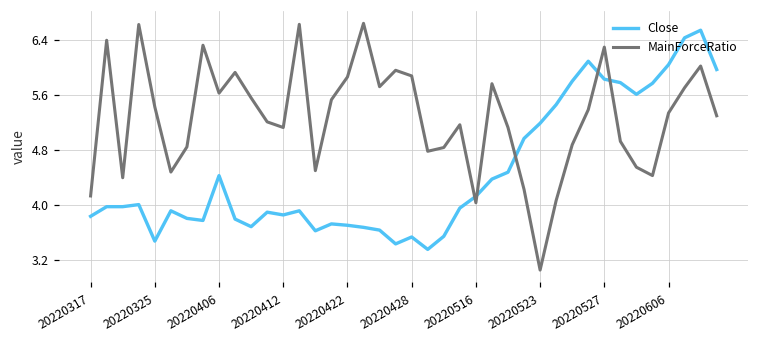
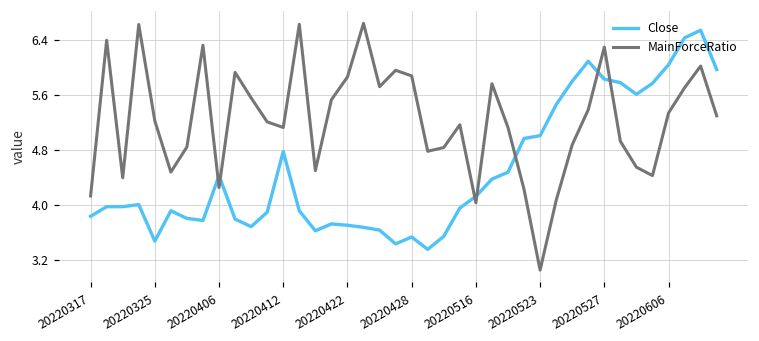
  {
    "Close": {
      "20220317": 3.8,
      "20220325": 3.5,
      "20220406": 4.4,
-     "20220412": 3.9,
+     "20220412": 4.8,
      "20220422": 3.7,
      "20220428": 3.5,
      "20220516": 4.1,
-     "20220523": 5.2,
+     "20220523": 5.0,
      "20220527": 5.8,
      "20220606": 6.0
    },
    "MainForceRatio": {
      "20220317": 4.1,
-     "20220325": 5.4,
-     "20220406": 5.6,
+     "20220325": 5.2,
+     "20220406": 4.3,
      "20220412": 5.1,
      "20220422": 5.9,
      "20220428": 5.9,
      "20220516": 4.0,
      "20220523": 3.1,
      "20220527": 6.3,
      "20220606": 5.3
    }
  }
